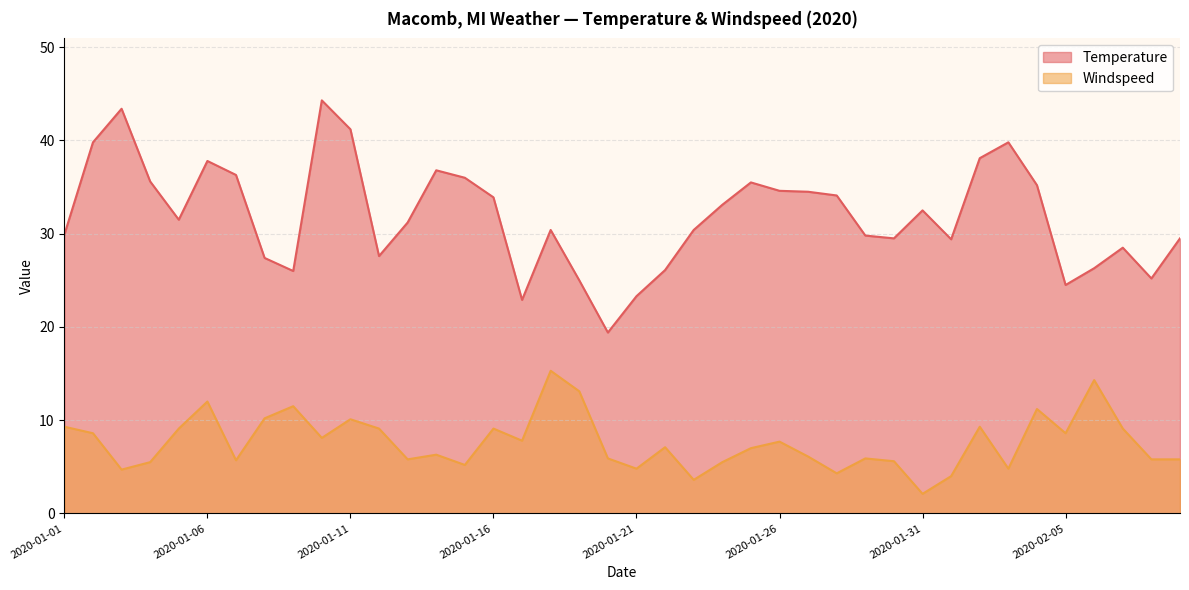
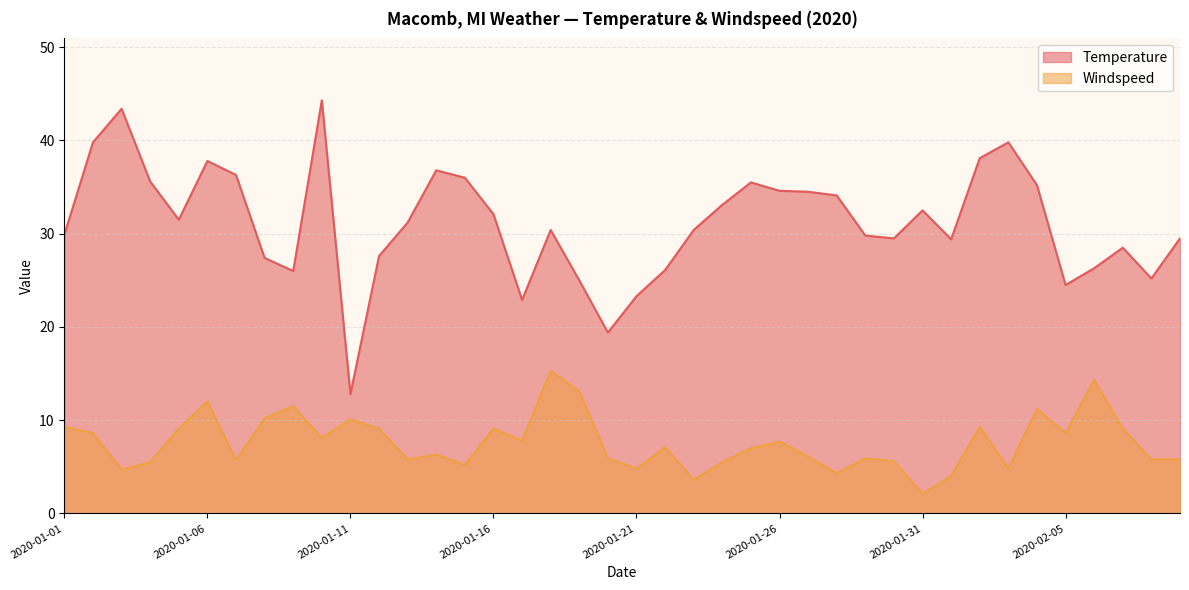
  {
    "Temperature": {
      "2020-01-01": 30,
      "2020-01-06": 38,
-     "2020-01-11": 41,
-     "2020-01-16": 34,
+     "2020-01-11": 13,
+     "2020-01-16": 32,
      "2020-01-21": 23,
      "2020-01-26": 35,
      "2020-01-31": 33,
      "2020-02-05": 25
    },
    "Windspeed": {
      "2020-01-01": 9,
      "2020-01-06": 12,
      "2020-01-11": 10,
      "2020-01-16": 9,
      "2020-01-21": 5,
      "2020-01-26": 8,
      "2020-01-31": 2,
      "2020-02-05": 9
    }
  }
